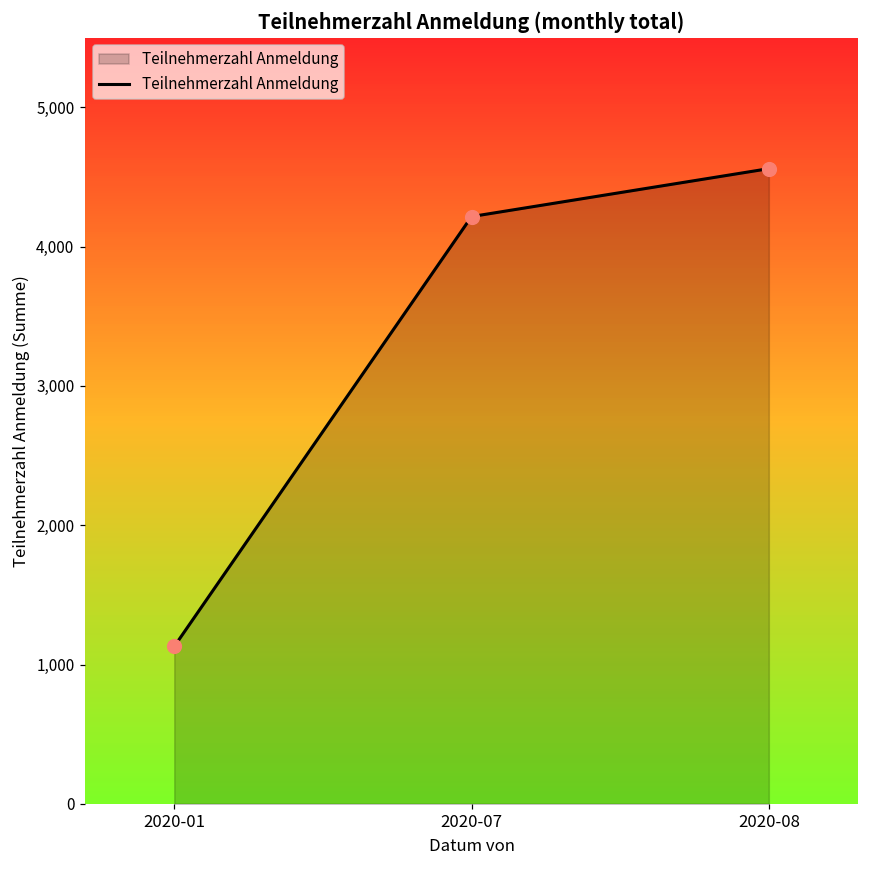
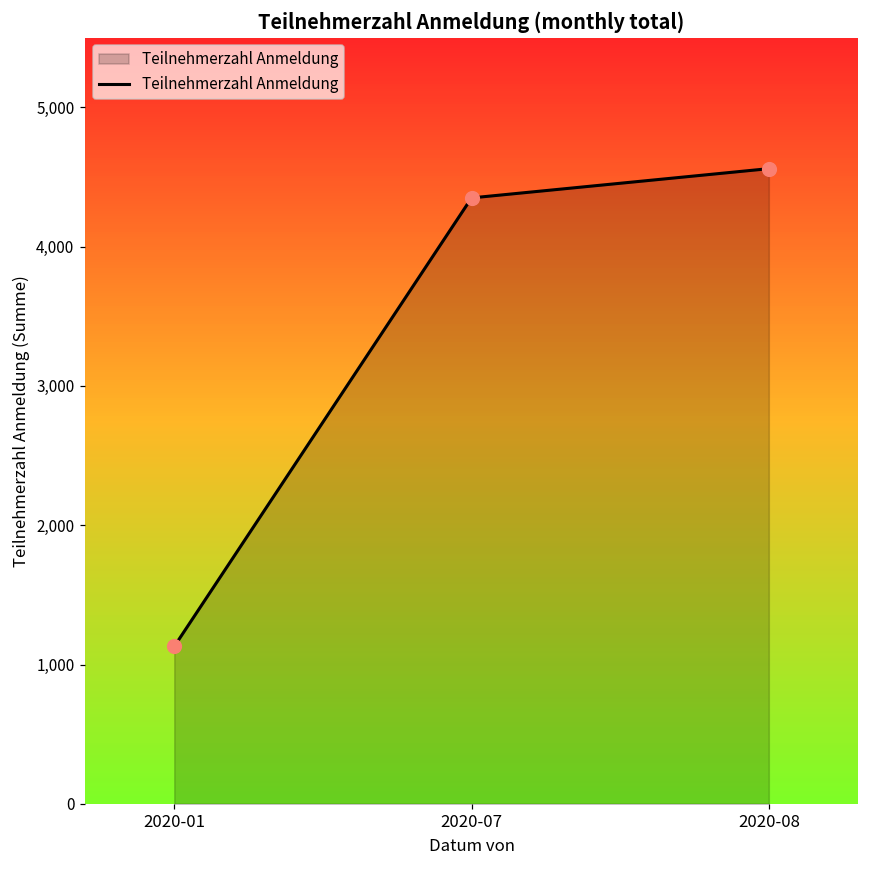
  {
    "2020-01": "1,130",
-   "2020-07": "4,220",
+   "2020-07": "4,350",
    "2020-08": "4,560"
  }
